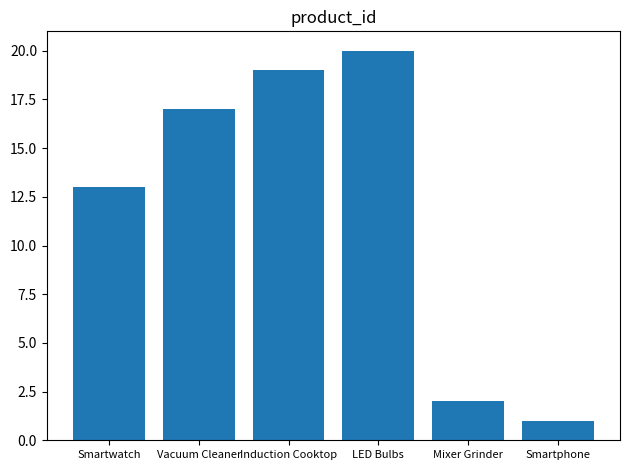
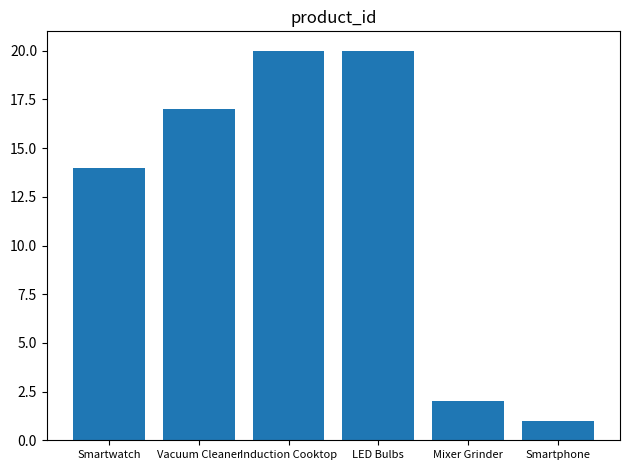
  {
-   "Smartwatch": 13,
+   "Smartwatch": 14,
    "Vacuum Cleaner": 17,
-   "Induction Cooktop": 19,
+   "Induction Cooktop": 20,
    "LED Bulbs": 20,
    "Mixer Grinder": 2,
    "Smartphone": 1
  }
